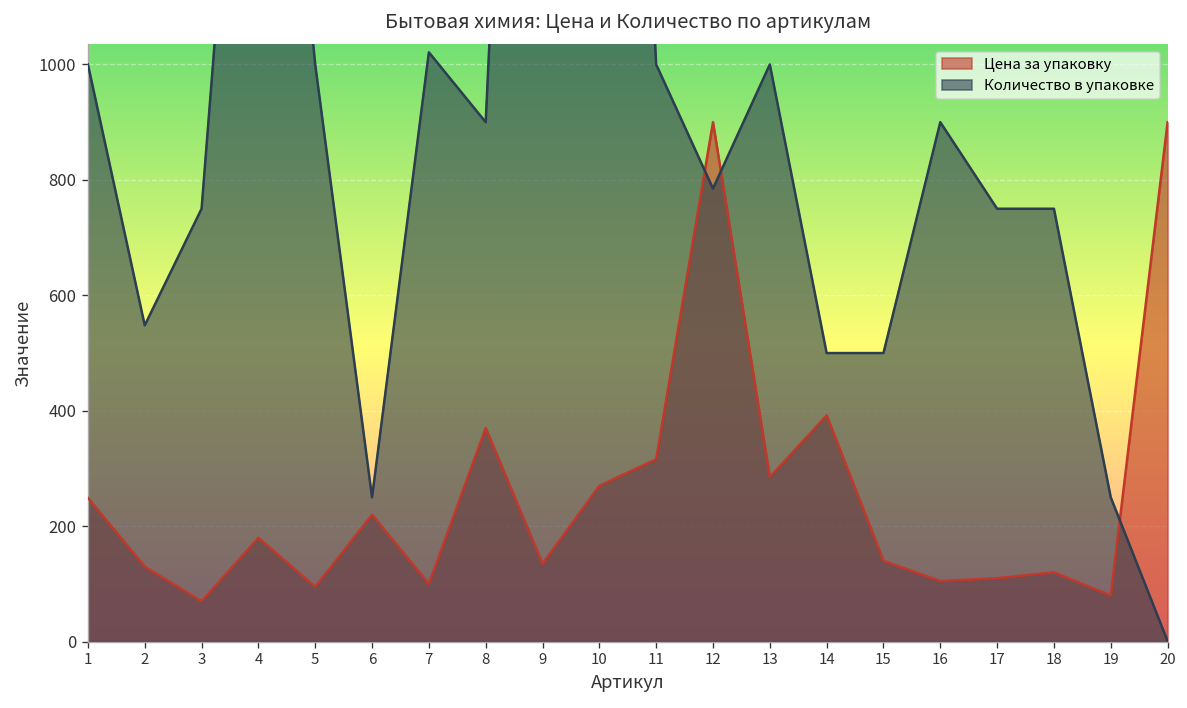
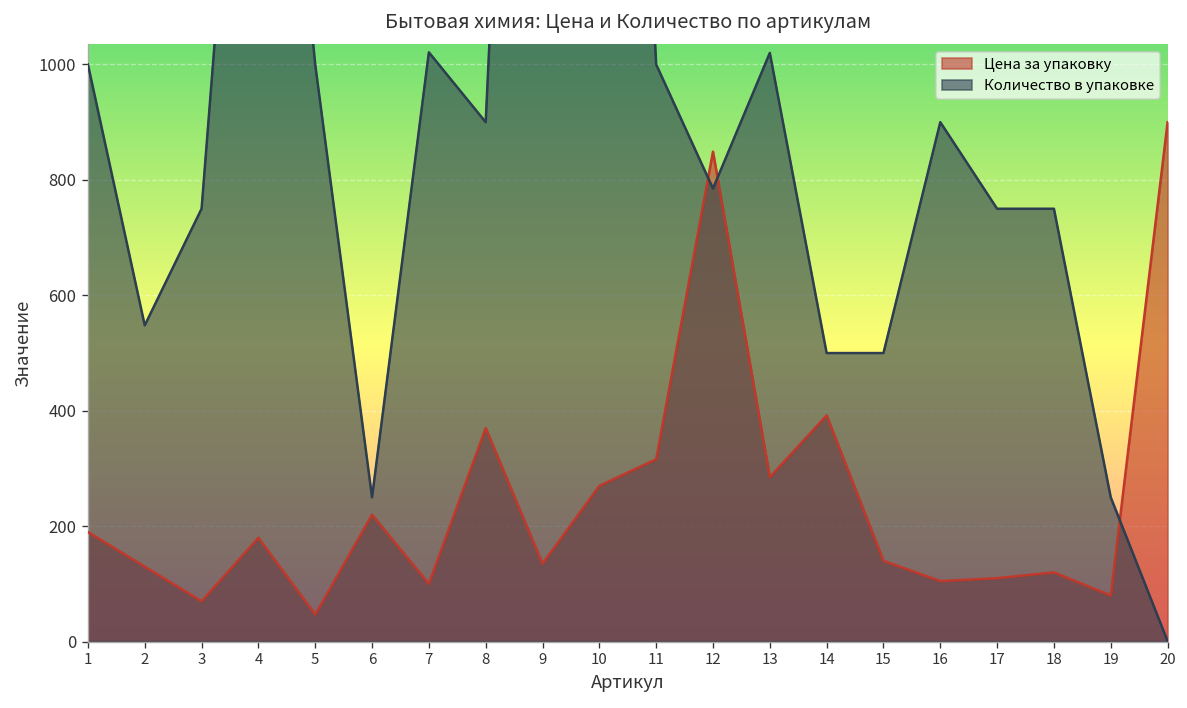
  {
    "Цена за упаковку": {
-     "1": 250,
+     "1": 190,
      "2": 130,
      "3": 70,
      "4": 180,
-     "5": 100,
+     "5": 50,
      "6": 220,
      "7": 100,
      "8": 370,
      "9": 140,
      "10": 270,
      "11": 320,
-     "12": 900,
+     "12": 850,
      "13": 290,
      "14": 390,
      "15": 140,
      "16": 110,
      "17": 110,
      "18": 120,
      "19": 80,
      "20": 900
    },
    "Количество в упаковке": {
      "1": 1000,
      "2": 550,
      "3": 750,
      "5": 1000,
      "6": 250,
      "7": 1020,
      "8": 900,
      "11": 1000,
      "12": 790,
-     "13": 1000,
+     "13": 1020,
      "14": 500,
      "15": 500,
      "16": 900,
      "17": 750,
      "18": 750,
      "19": 250,
      "20": 0
    }
  }
